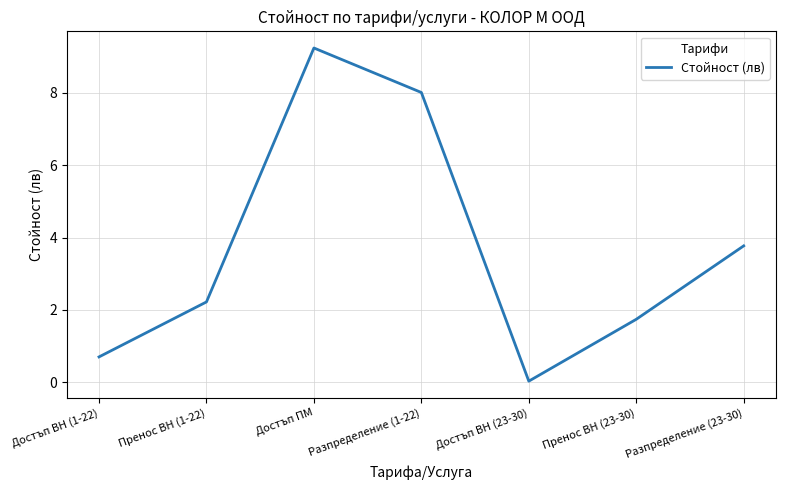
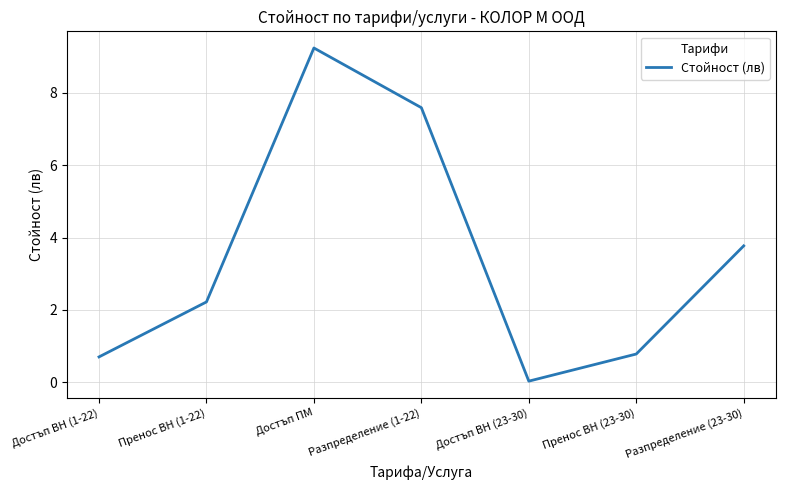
  {
    "Достъп ВН (1-22)": 0.7,
    "Пренос ВН (1-22)": 2.2,
    "Достъп ПМ": 9.2,
-   "Разпределение (1-22)": 8.0,
+   "Разпределение (1-22)": 7.6,
    "Достъп ВН (23-30)": 0.0,
-   "Пренос ВН (23-30)": 1.7,
+   "Пренос ВН (23-30)": 0.8,
    "Разпределение (23-30)": 3.8
  }
